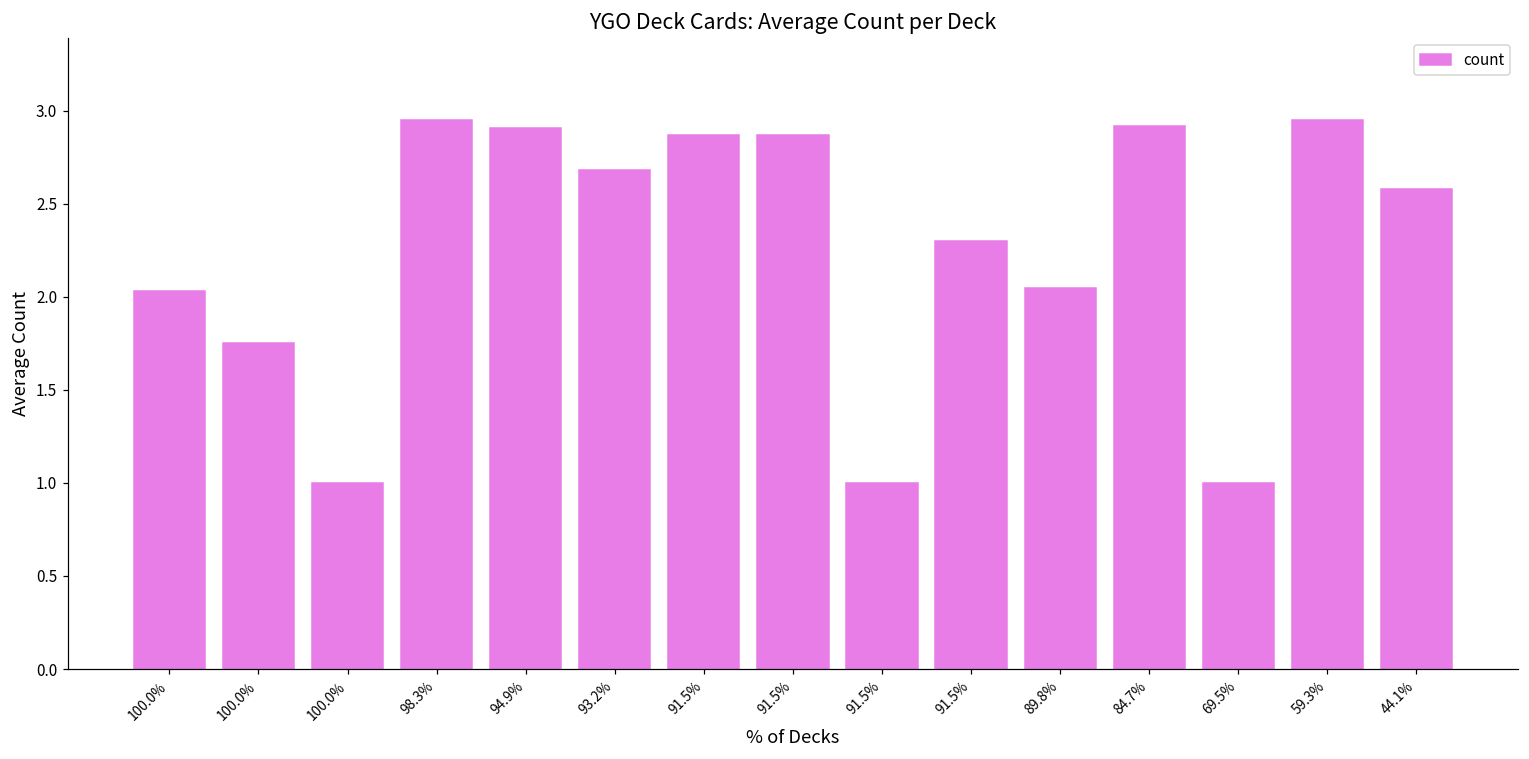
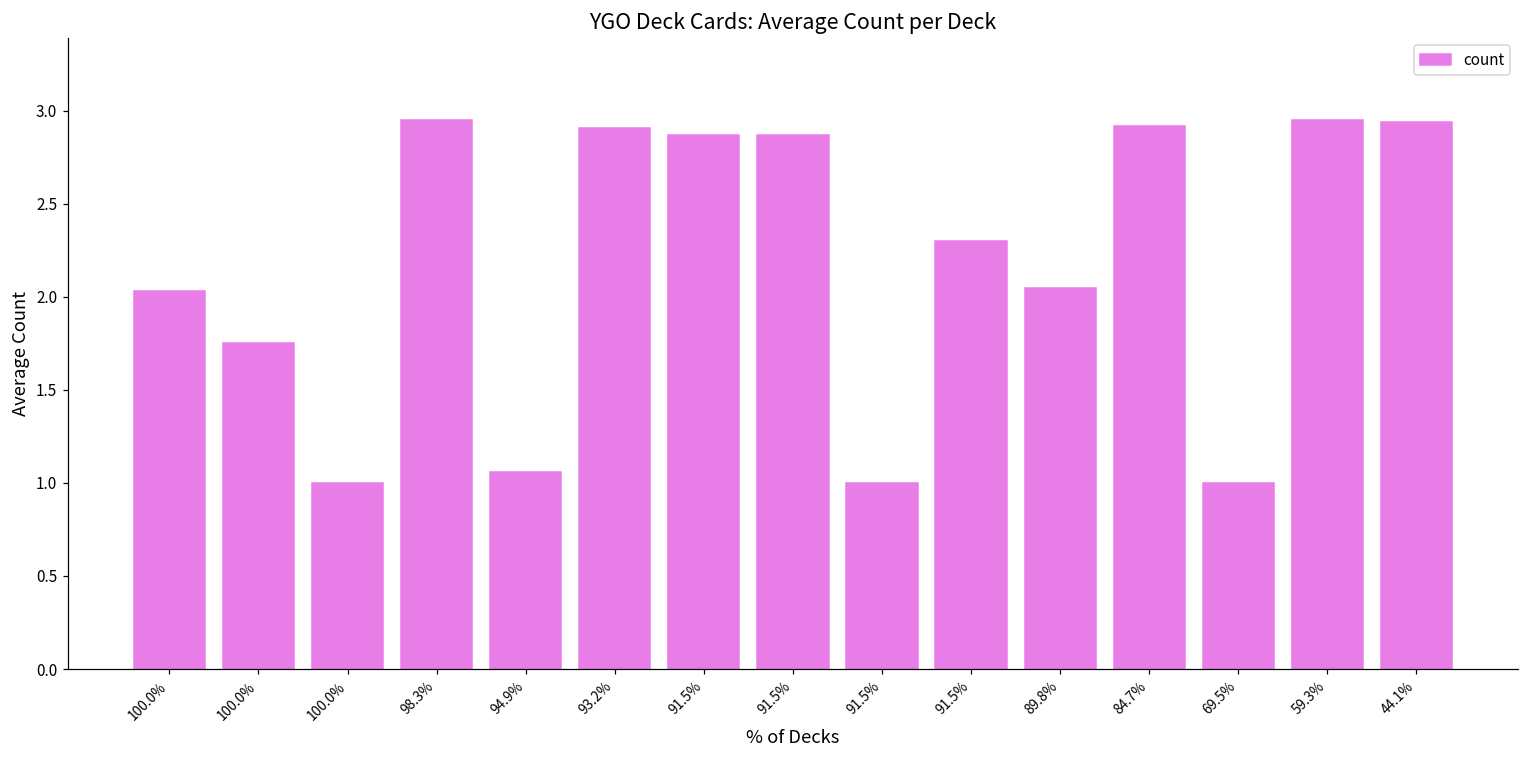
  {
    "98.3%": 2.95,
-   "94.9%": 2.91,
-   "93.2%": 2.68,
+   "94.9%": 1.06,
+   "93.2%": 2.91,
    "89.8%": 2.05,
    "84.7%": 2.92,
    "69.5%": 1.00,
    "59.3%": 2.95,
-   "44.1%": 2.58
+   "44.1%": 2.94
  }
